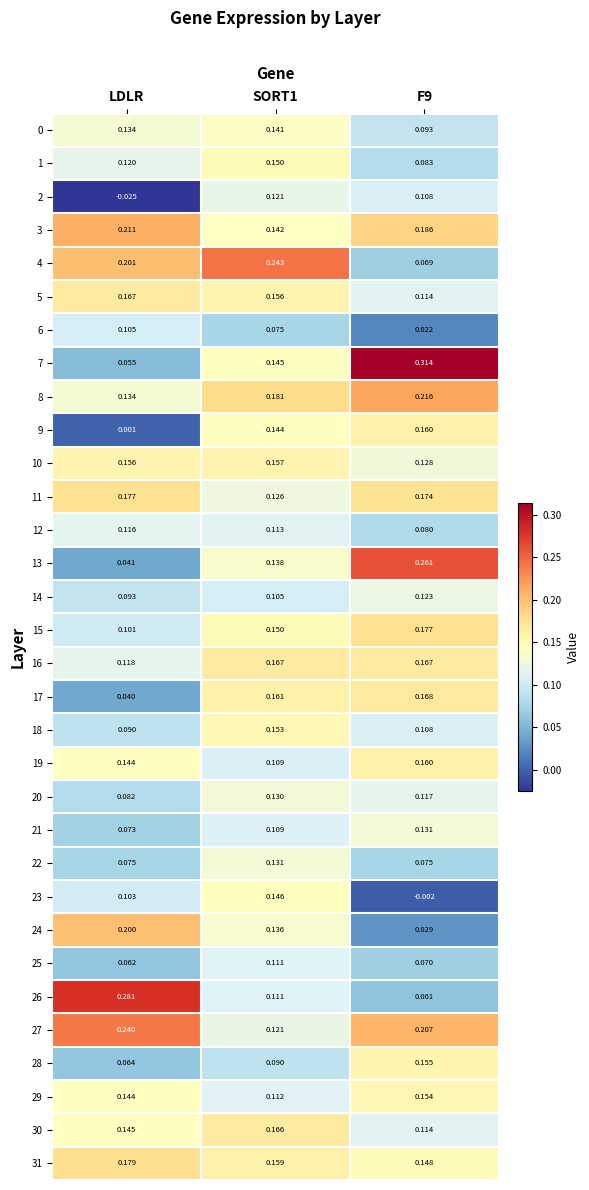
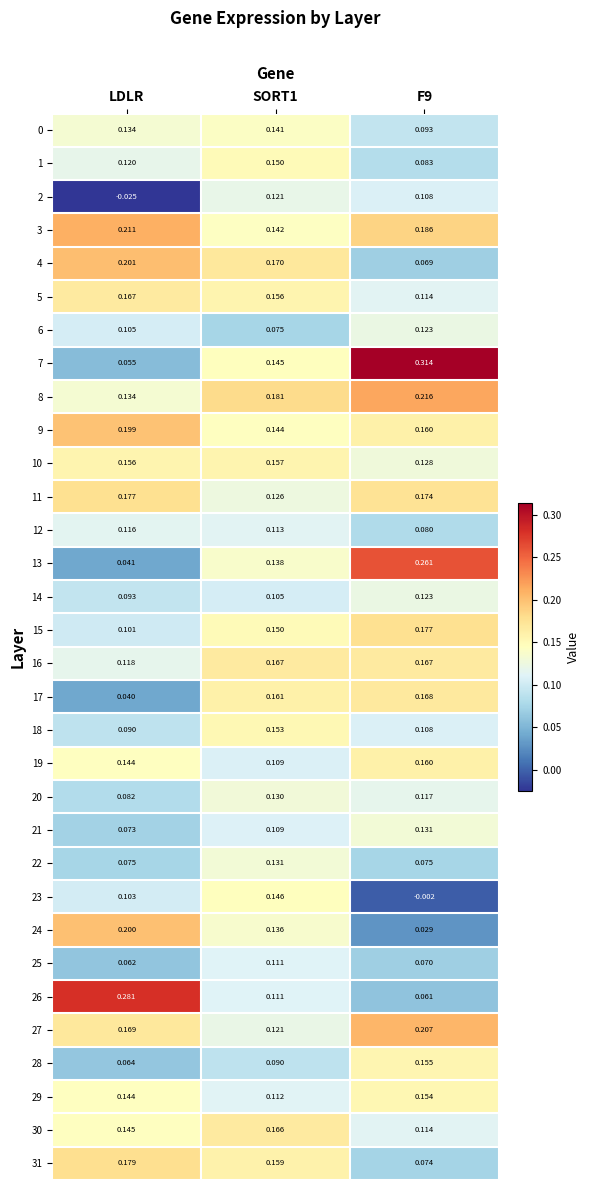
  {
    "0": {
      "LDLR": 0.134,
      "SORT1": 0.141,
      "F9": 0.093
    },
    "1": {
      "LDLR": 0.120,
      "SORT1": 0.150,
      "F9": 0.083
    },
    "2": {
      "LDLR": -0.025,
      "SORT1": 0.121,
      "F9": 0.108
    },
    "3": {
      "LDLR": 0.211,
      "SORT1": 0.142,
      "F9": 0.186
    },
    "4": {
      "LDLR": 0.201,
-     "SORT1": 0.243,
+     "SORT1": 0.170,
      "F9": 0.069
    },
    "5": {
      "LDLR": 0.167,
      "SORT1": 0.156,
      "F9": 0.114
    },
    "6": {
      "LDLR": 0.105,
      "SORT1": 0.075,
-     "F9": 0.022
+     "F9": 0.123
    },
    "7": {
      "LDLR": 0.055,
      "SORT1": 0.145,
      "F9": 0.314
    },
    "8": {
      "LDLR": 0.134,
      "SORT1": 0.181,
      "F9": 0.216
    },
    "9": {
-     "LDLR": 0.001,
+     "LDLR": 0.199,
      "SORT1": 0.144,
      "F9": 0.160
    },
    "10": {
      "LDLR": 0.156,
      "SORT1": 0.157,
      "F9": 0.128
    },
    "11": {
      "LDLR": 0.177,
      "SORT1": 0.126,
      "F9": 0.174
    },
    "12": {
      "LDLR": 0.116,
      "SORT1": 0.113,
      "F9": 0.080
    },
    "13": {
      "LDLR": 0.041,
      "SORT1": 0.138,
      "F9": 0.261
    },
    "14": {
      "LDLR": 0.093,
      "SORT1": 0.105,
      "F9": 0.123
    },
    "15": {
      "LDLR": 0.101,
      "SORT1": 0.150,
      "F9": 0.177
    },
    "16": {
      "LDLR": 0.118,
      "SORT1": 0.167,
      "F9": 0.167
    },
    "17": {
      "LDLR": 0.040,
      "SORT1": 0.161,
      "F9": 0.168
    },
    "18": {
      "LDLR": 0.090,
      "SORT1": 0.153,
      "F9": 0.108
    },
    "19": {
      "LDLR": 0.144,
      "SORT1": 0.109,
      "F9": 0.160
    },
    "20": {
      "LDLR": 0.082,
      "SORT1": 0.130,
      "F9": 0.117
    },
    "21": {
      "LDLR": 0.073,
      "SORT1": 0.109,
      "F9": 0.131
    },
    "22": {
      "LDLR": 0.075,
      "SORT1": 0.131,
      "F9": 0.075
    },
    "23": {
      "LDLR": 0.103,
      "SORT1": 0.146,
      "F9": -0.002
    },
    "24": {
      "LDLR": 0.200,
      "SORT1": 0.136,
      "F9": 0.029
    },
    "25": {
      "LDLR": 0.062,
      "SORT1": 0.111,
      "F9": 0.070
    },
    "26": {
      "LDLR": 0.281,
      "SORT1": 0.111,
      "F9": 0.061
    },
    "27": {
-     "LDLR": 0.240,
+     "LDLR": 0.169,
      "SORT1": 0.121,
      "F9": 0.207
    },
    "28": {
      "LDLR": 0.064,
      "SORT1": 0.090,
      "F9": 0.155
    },
    "29": {
      "LDLR": 0.144,
      "SORT1": 0.112,
      "F9": 0.154
    },
    "30": {
      "LDLR": 0.145,
      "SORT1": 0.166,
      "F9": 0.114
    },
    "31": {
      "LDLR": 0.179,
      "SORT1": 0.159,
-     "F9": 0.148
+     "F9": 0.074
    }
  }
